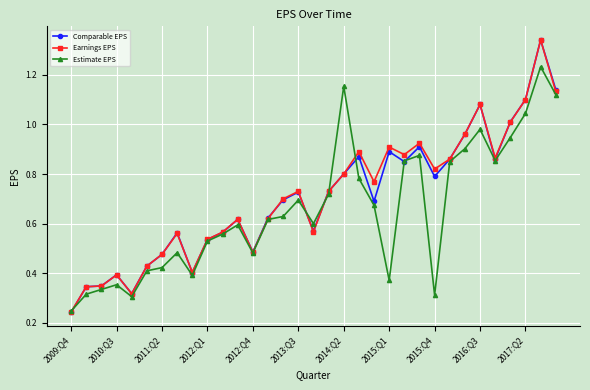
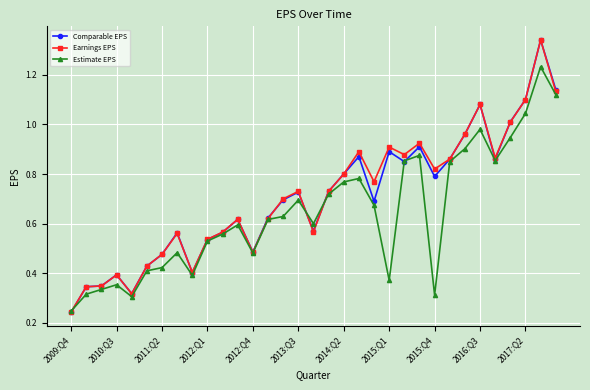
  {
    "Comparable EPS": {
      "2015:Q1": 0.89,
      "2015:Q4": 0.79
    },
    "Earnings EPS": {
      "2015:Q1": 0.91,
      "2015:Q4": 0.82
    },
    "Estimate EPS": {
      "2010:Q3": 0.35,
      "2011:Q2": 0.42,
      "2013:Q3": 0.70,
-     "2014:Q2": 1.15,
+     "2014:Q2": 0.77,
      "2015:Q1": 0.37,
      "2015:Q4": 0.31,
      "2016:Q3": 0.98,
      "2017:Q2": 1.04
    }
  }
